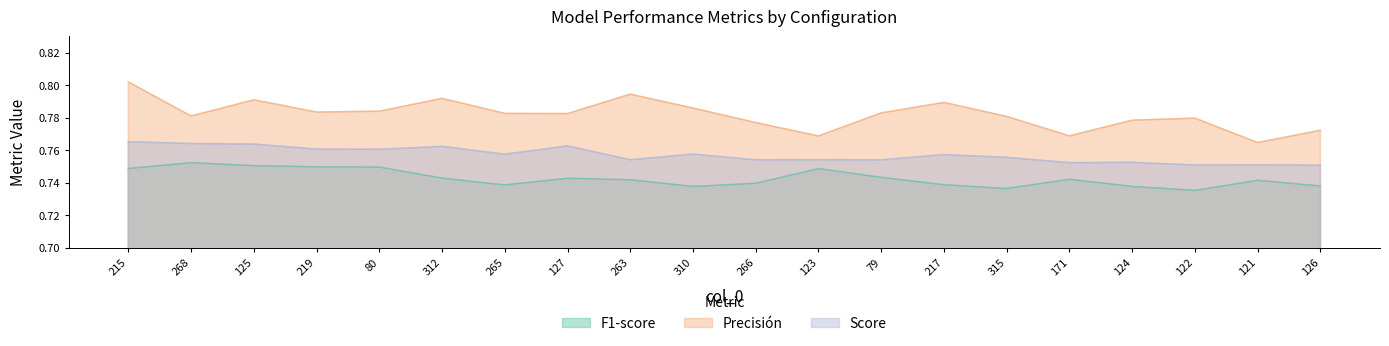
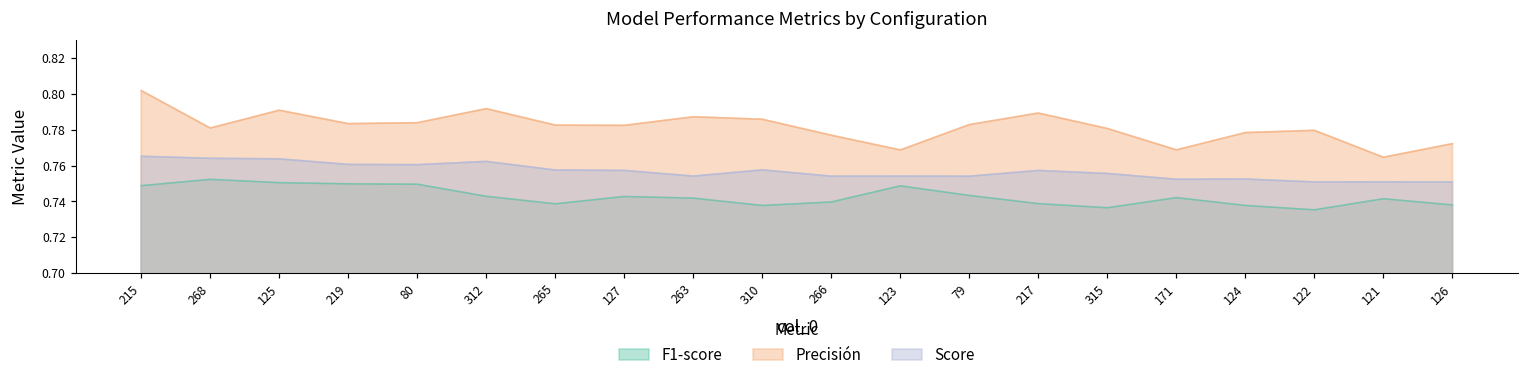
  {
    "F1-score": {
      "215": 0.749,
      "268": 0.752,
      "125": 0.750,
      "219": 0.750,
      "80": 0.750,
      "312": 0.743,
      "265": 0.739,
      "127": 0.743,
      "263": 0.742,
      "310": 0.738,
      "266": 0.740,
      "123": 0.749,
      "79": 0.743,
      "217": 0.739,
      "315": 0.736,
      "171": 0.742,
      "124": 0.738,
      "122": 0.735,
      "121": 0.741,
      "126": 0.738
    },
    "Precisión": {
      "215": 0.802,
      "268": 0.781,
      "125": 0.791,
      "219": 0.783,
      "80": 0.784,
      "312": 0.792,
      "265": 0.783,
      "127": 0.783,
-     "263": 0.794,
+     "263": 0.787,
      "310": 0.786,
      "266": 0.777,
      "123": 0.769,
      "79": 0.783,
      "217": 0.789,
      "315": 0.781,
      "171": 0.769,
      "124": 0.778,
      "122": 0.780,
      "121": 0.765,
      "126": 0.772
    },
    "Score": {
      "215": 0.765,
      "268": 0.764,
      "125": 0.764,
      "219": 0.761,
      "80": 0.761,
      "312": 0.762,
      "265": 0.758,
-     "127": 0.763,
+     "127": 0.757,
      "263": 0.754,
      "310": 0.758,
      "266": 0.754,
      "123": 0.754,
      "79": 0.754,
      "217": 0.757,
      "315": 0.756,
      "171": 0.752,
      "124": 0.752,
      "122": 0.751,
      "121": 0.751,
      "126": 0.751
    }
  }
